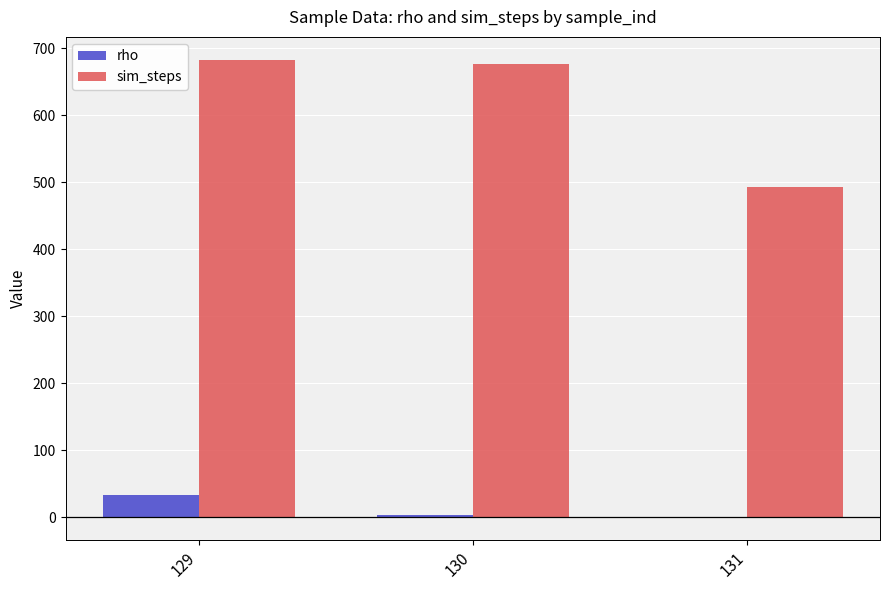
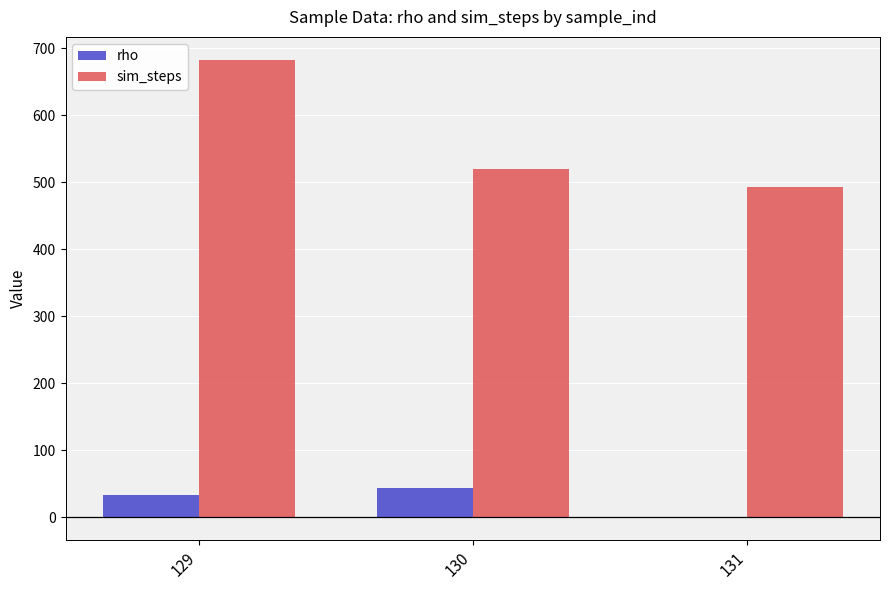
  {
    "rho": {
      "129": 30,
-     "130": 0
+     "130": 40
    },
    "sim_steps": {
      "129": 680,
-     "130": 680,
+     "130": 520,
      "131": 490
    }
  }
